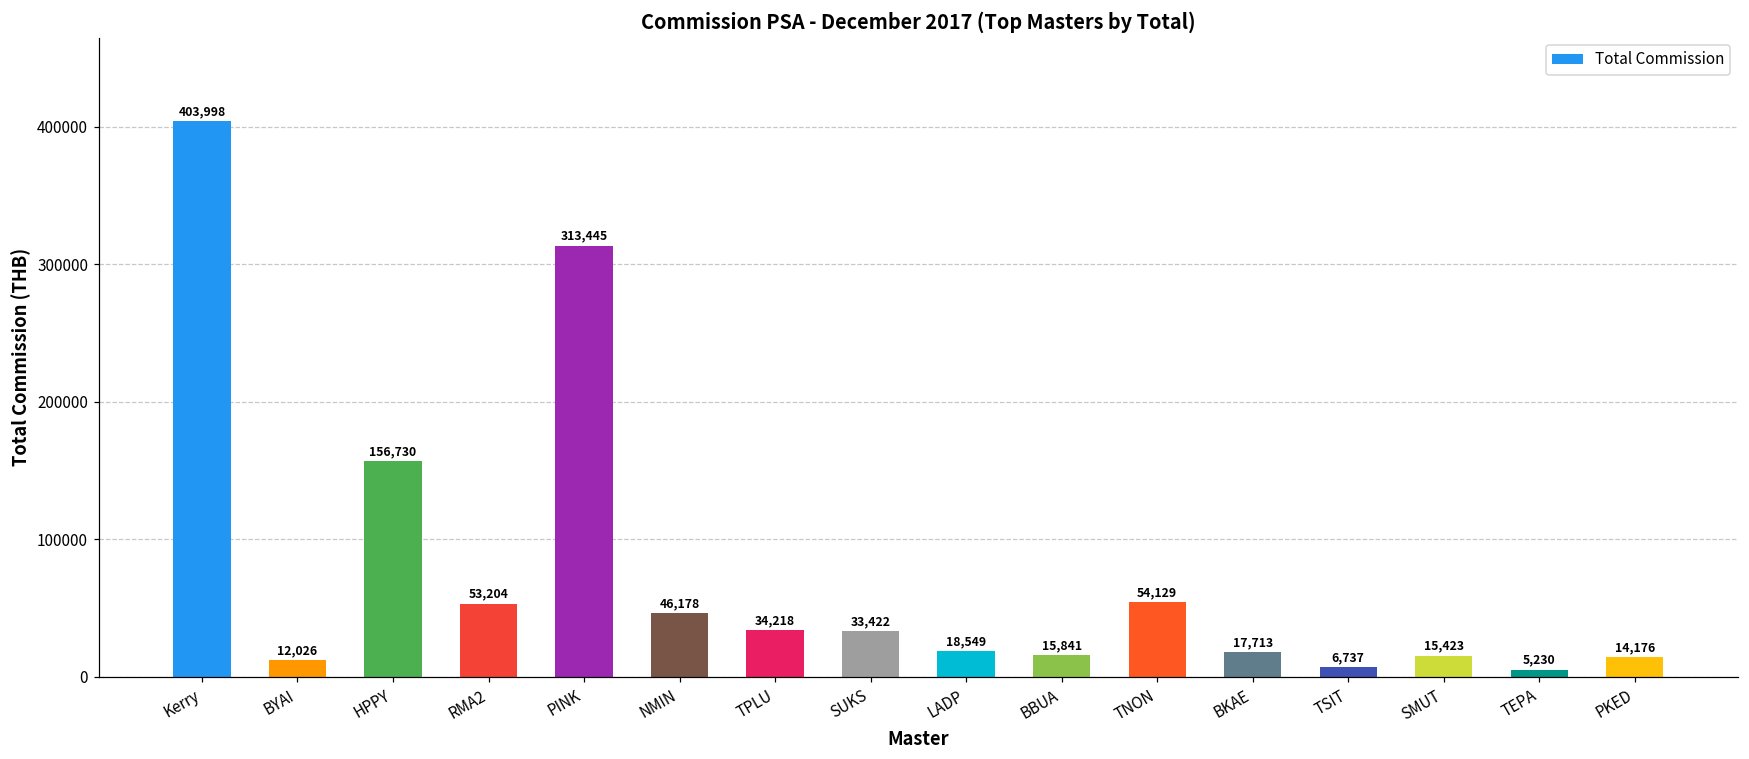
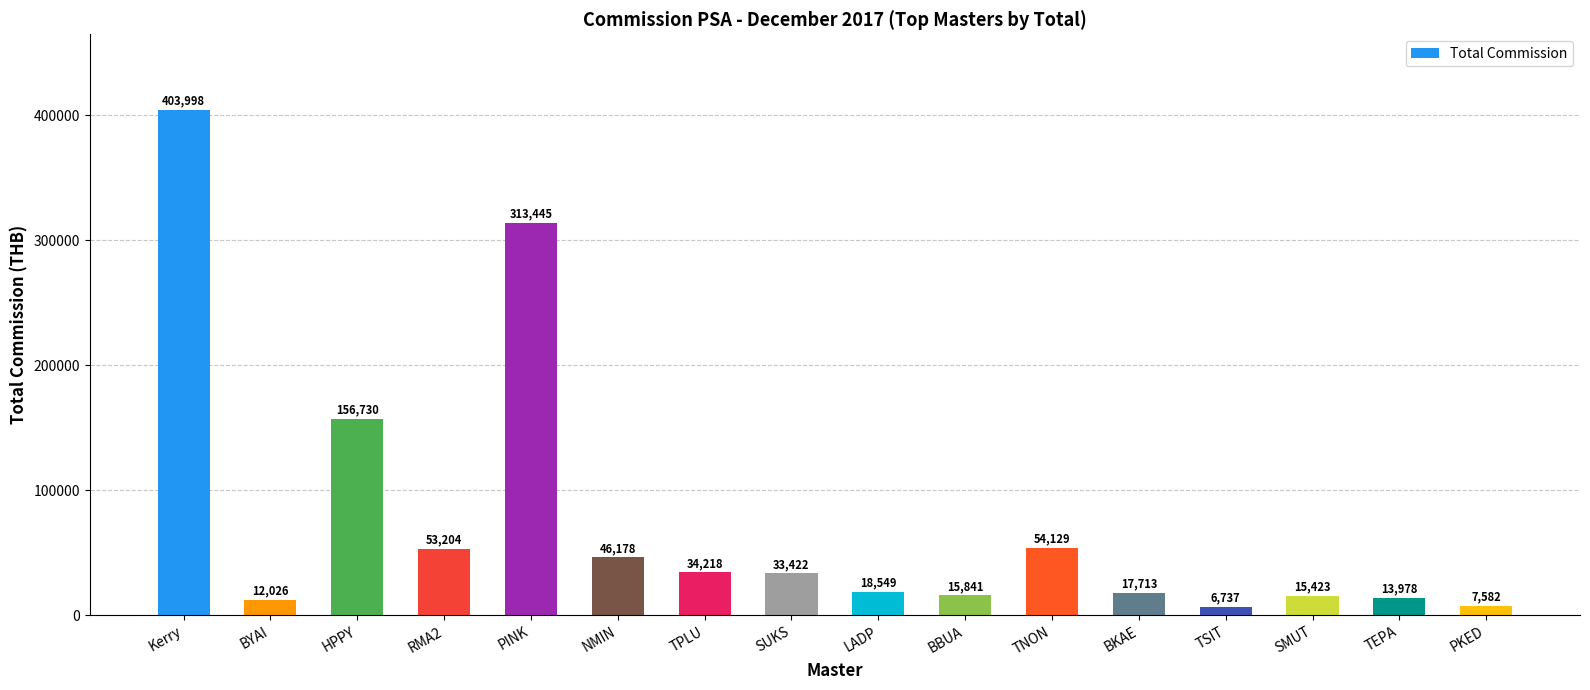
  {
    "Kerry": "403,998",
    "BYAI": "12,026",
    "HPPY": "156,730",
    "RMA2": "53,204",
    "PINK": "313,445",
    "NMIN": "46,178",
    "TPLU": "34,218",
    "SUKS": "33,422",
    "LADP": "18,549",
    "BBUA": "15,841",
    "TNON": "54,129",
    "BKAE": "17,713",
    "TSIT": "6,737",
    "SMUT": "15,423",
-   "TEPA": "5,230",
-   "PKED": "14,176"
+   "TEPA": "13,978",
+   "PKED": "7,582"
  }
